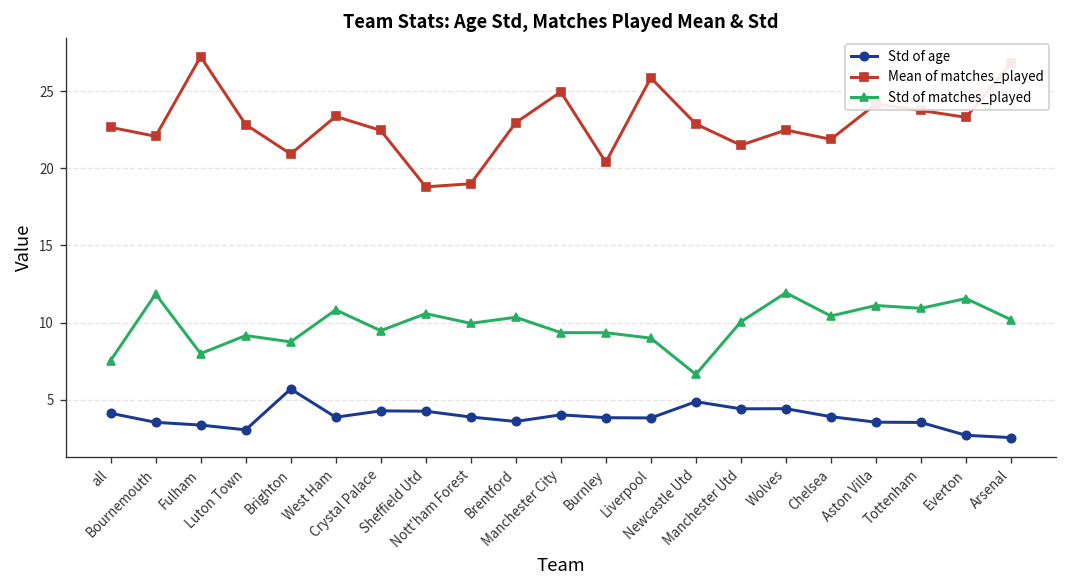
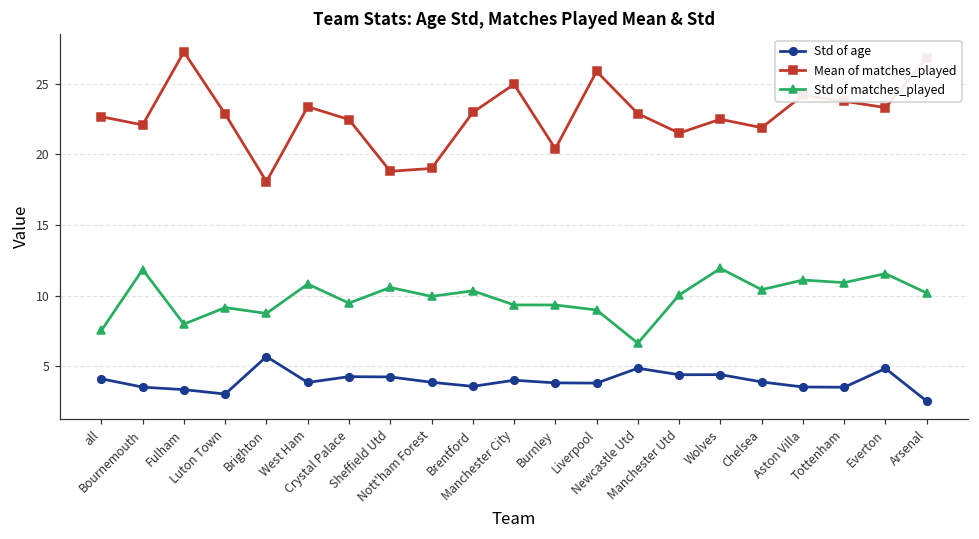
  {
    "Std of age": {
      "all": 4.1,
      "Bournemouth": 3.5,
      "Fulham": 3.4,
      "Luton Town": 3.1,
      "Brighton": 5.7,
      "West Ham": 3.9,
      "Crystal Palace": 4.3,
      "Sheffield Utd": 4.3,
      "Nott'ham Forest": 3.9,
      "Brentford": 3.6,
      "Manchester City": 4.0,
      "Burnley": 3.8,
      "Liverpool": 3.8,
      "Newcastle Utd": 4.9,
      "Manchester Utd": 4.4,
      "Wolves": 4.4,
      "Chelsea": 3.9,
      "Aston Villa": 3.5,
      "Tottenham": 3.5,
-     "Everton": 2.7,
+     "Everton": 4.9,
      "Arsenal": 2.5
    },
    "Mean of matches_played": {
      "all": 22.7,
      "Bournemouth": 22.1,
      "Fulham": 27.2,
      "Luton Town": 22.8,
-     "Brighton": 20.9,
+     "Brighton": 18.1,
      "West Ham": 23.4,
      "Crystal Palace": 22.5,
      "Sheffield Utd": 18.8,
      "Nott'ham Forest": 19.0,
      "Brentford": 23.0,
      "Manchester City": 25.0,
      "Burnley": 20.4,
      "Liverpool": 25.9,
      "Newcastle Utd": 22.9,
      "Manchester Utd": 21.5,
      "Wolves": 22.5,
      "Chelsea": 21.9,
      "Tottenham": 23.8,
      "Everton": 23.3
    },
    "Std of matches_played": {
      "all": 7.5,
      "Bournemouth": 11.9,
      "Fulham": 8.0,
      "Luton Town": 9.2,
      "Brighton": 8.8,
      "West Ham": 10.8,
      "Crystal Palace": 9.5,
      "Sheffield Utd": 10.6,
      "Nott'ham Forest": 10.0,
      "Brentford": 10.3,
      "Manchester City": 9.4,
      "Burnley": 9.3,
      "Liverpool": 9.0,
      "Newcastle Utd": 6.6,
      "Manchester Utd": 10.1,
      "Wolves": 11.9,
      "Chelsea": 10.4,
      "Aston Villa": 11.1,
      "Tottenham": 10.9,
      "Everton": 11.6,
      "Arsenal": 10.2
    }
  }
